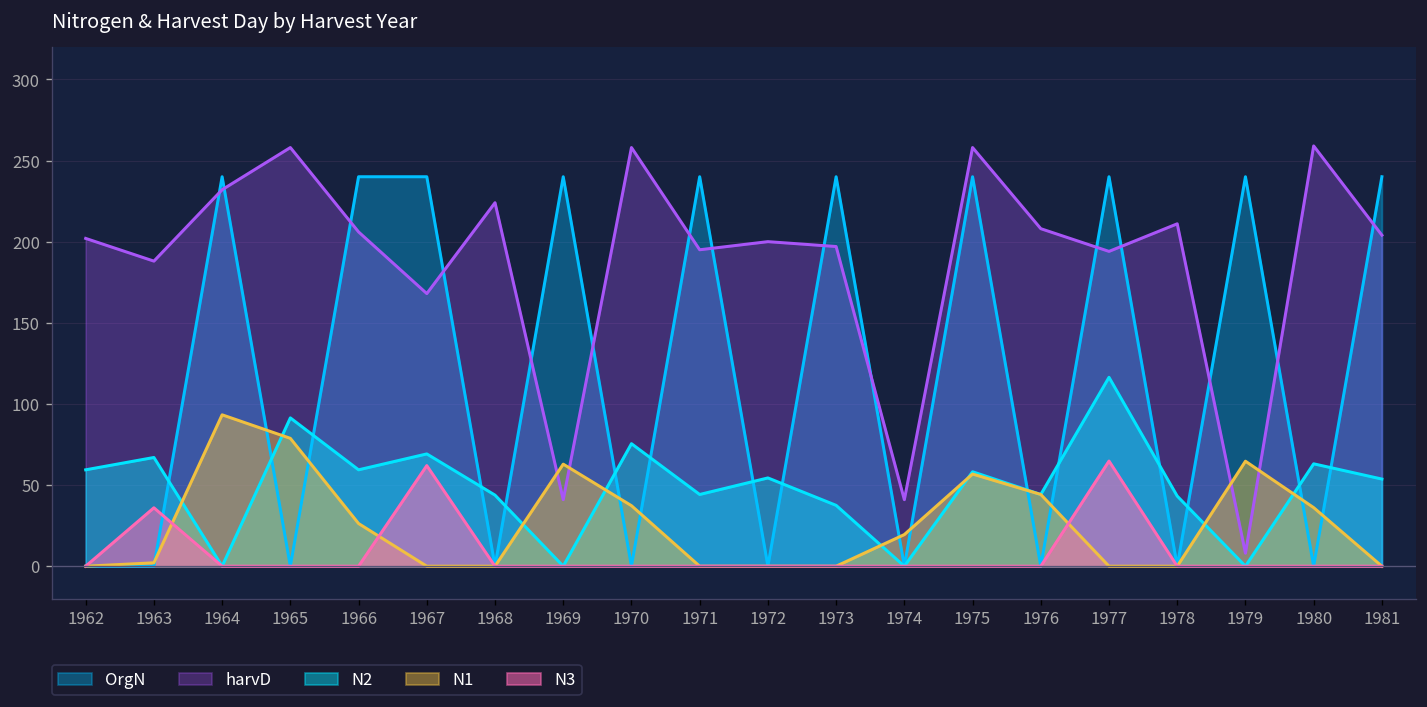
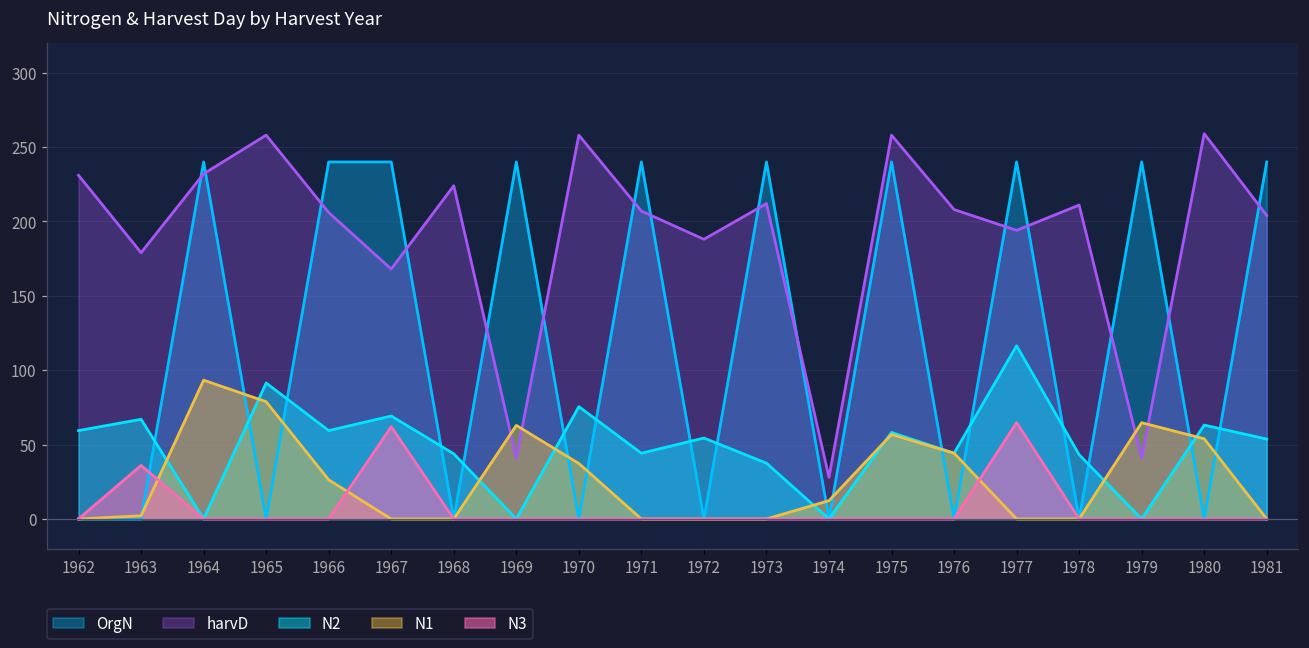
  {
    "harvD": {
-     "1962": 202,
-     "1963": 188,
+     "1962": 231,
+     "1963": 179,
      "1964": 232,
      "1965": 258,
      "1966": 206,
      "1967": 168,
      "1968": 224,
      "1969": 41,
      "1970": 258,
-     "1971": 195,
-     "1972": 200,
-     "1973": 197,
-     "1974": 41,
+     "1971": 207,
+     "1972": 188,
+     "1973": 212,
+     "1974": 28,
      "1975": 258,
      "1976": 208,
      "1977": 194,
      "1978": 211,
-     "1979": 8,
+     "1979": 41,
      "1980": 259,
      "1981": 204
    },
    "N1": {
      "1963": 2,
      "1964": 93,
      "1965": 79,
      "1966": 26,
      "1967": 0,
      "1969": 63,
      "1970": 37,
-     "1974": 20,
+     "1974": 12,
      "1977": 0,
      "1979": 65,
-     "1980": 36
+     "1980": 54
    },
    "N3": {
      "1963": 36,
      "1966": 0,
      "1967": 62,
      "1975": 0,
      "1977": 65
    }
  }
